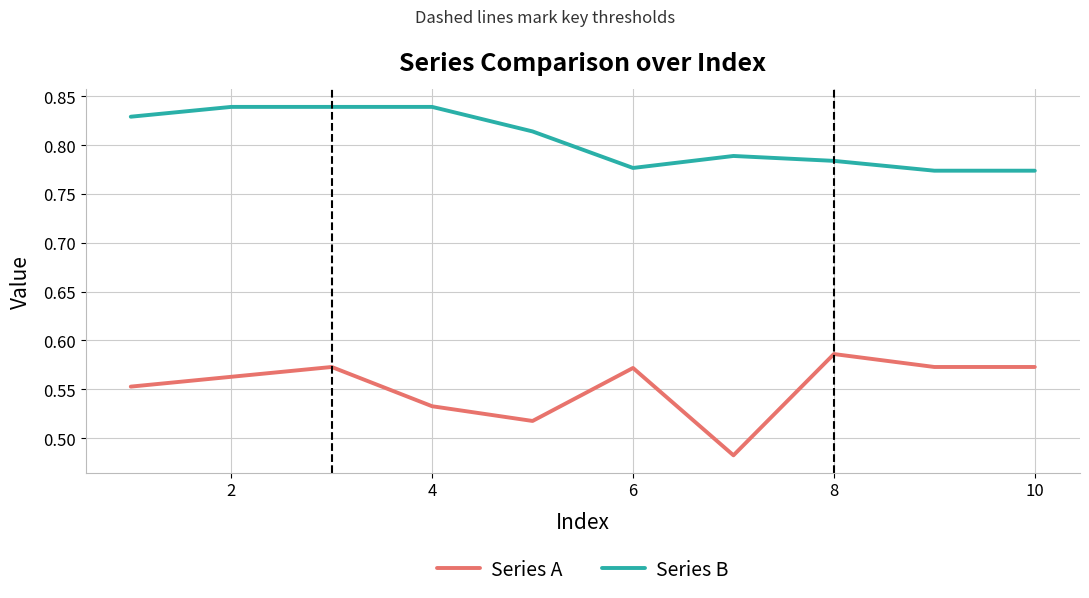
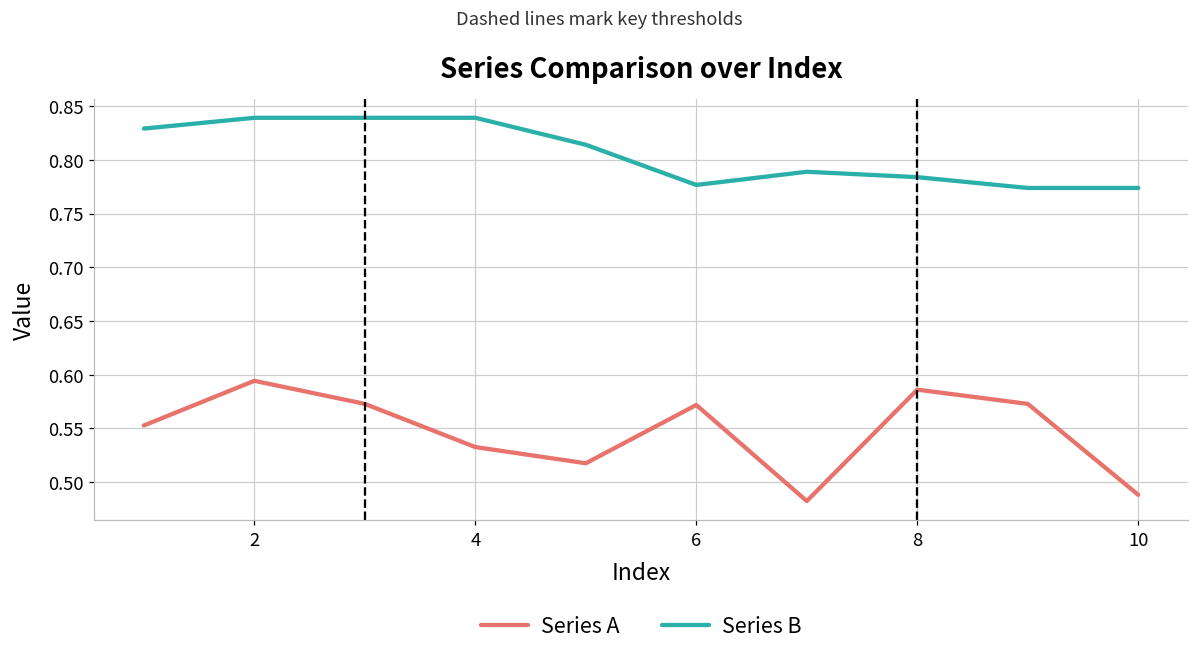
  {
    "Series A": {
-     "2": 0.56,
+     "2": 0.59,
      "4": 0.53,
      "6": 0.57,
      "8": 0.59,
-     "10": 0.57
+     "10": 0.49
    },
    "Series B": {
      "2": 0.84,
      "4": 0.84,
      "6": 0.78,
      "8": 0.78,
      "10": 0.77
    }
  }
